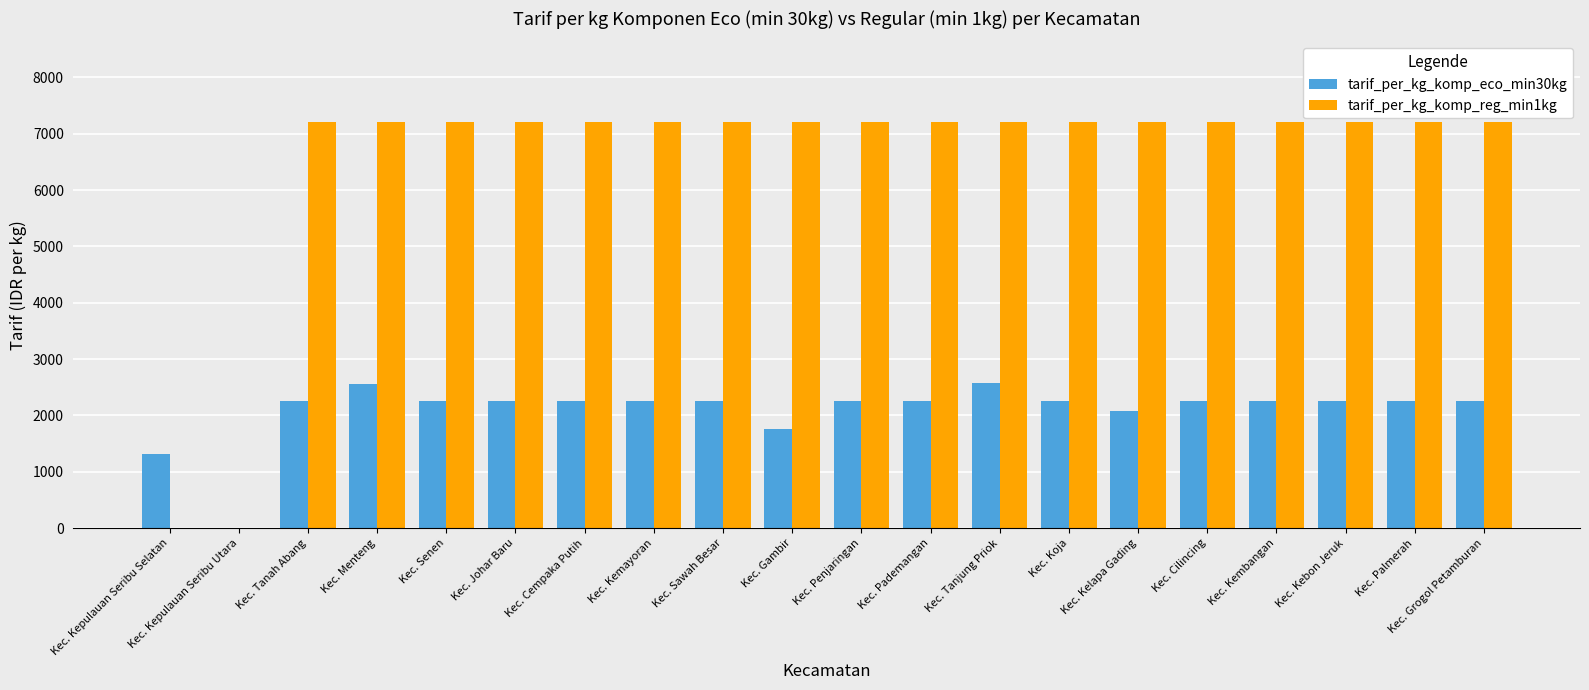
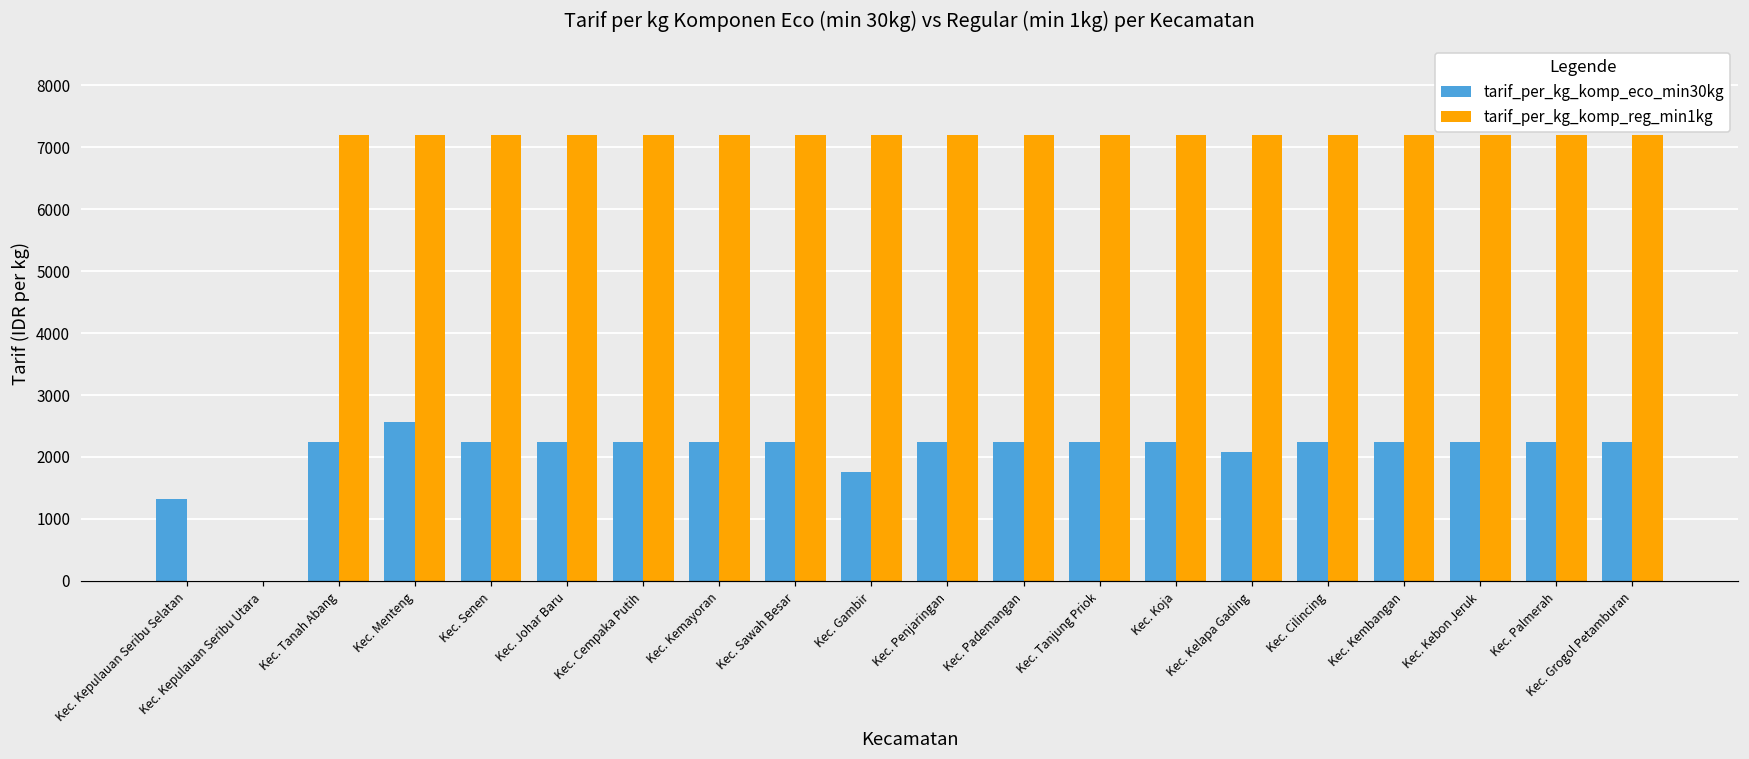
  {
    "tarif_per_kg_komp_eco_min30kg": {
      "Kec. Kepulauan Seribu Selatan": 1300,
      "Kec. Kepulauan Seribu Utara": 0,
      "Kec. Tanah Abang": 2300,
      "Kec. Menteng": 2600,
      "Kec. Senen": 2300,
      "Kec. Johar Baru": 2300,
      "Kec. Cempaka Putih": 2300,
      "Kec. Kemayoran": 2300,
      "Kec. Sawah Besar": 2300,
      "Kec. Gambir": 1800,
      "Kec. Penjaringan": 2300,
      "Kec. Pademangan": 2300,
-     "Kec. Tanjung Priok": 2600,
+     "Kec. Tanjung Priok": 2300,
      "Kec. Koja": 2300,
      "Kec. Kelapa Gading": 2100,
      "Kec. Cilincing": 2300,
      "Kec. Kembangan": 2300,
      "Kec. Kebon Jeruk": 2300,
      "Kec. Palmerah": 2300,
      "Kec. Grogol Petamburan": 2300
    },
    "tarif_per_kg_komp_reg_min1kg": {
      "Kec. Kepulauan Seribu Selatan": 0,
      "Kec. Kepulauan Seribu Utara": 0,
      "Kec. Tanah Abang": 7200,
      "Kec. Menteng": 7200,
      "Kec. Senen": 7200,
      "Kec. Johar Baru": 7200,
      "Kec. Cempaka Putih": 7200,
      "Kec. Kemayoran": 7200,
      "Kec. Sawah Besar": 7200,
      "Kec. Gambir": 7200,
      "Kec. Penjaringan": 7200,
      "Kec. Pademangan": 7200,
      "Kec. Tanjung Priok": 7200,
      "Kec. Koja": 7200,
      "Kec. Kelapa Gading": 7200,
      "Kec. Cilincing": 7200,
      "Kec. Kembangan": 7200,
      "Kec. Kebon Jeruk": 7200,
      "Kec. Palmerah": 7200,
      "Kec. Grogol Petamburan": 7200
    }
  }
